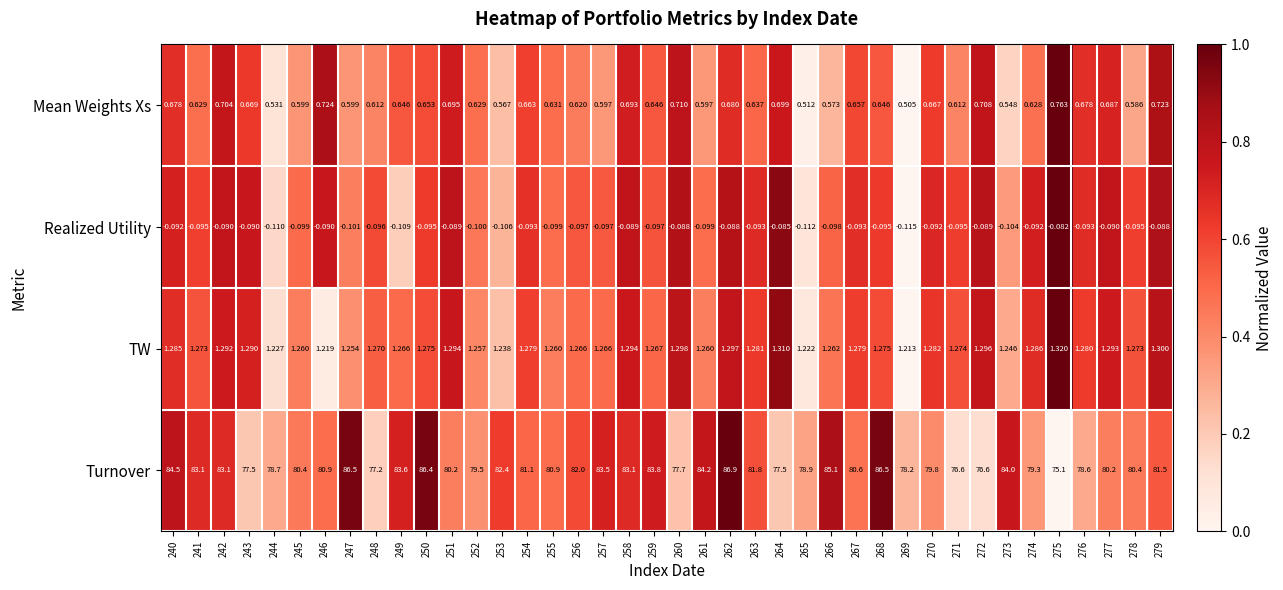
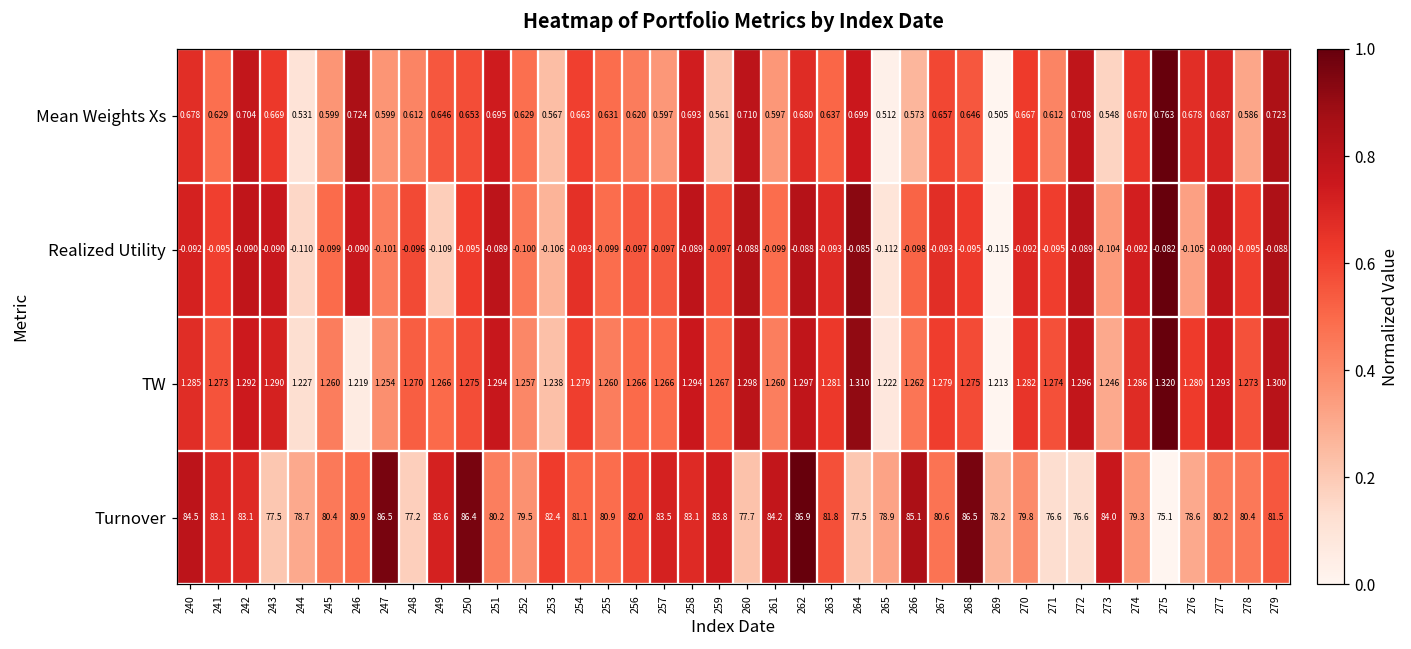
  {
    "Mean Weights Xs": {
      "240": 0.678,
      "241": 0.629,
      "242": 0.704,
      "243": 0.669,
      "244": 0.531,
      "245": 0.599,
      "246": 0.724,
      "247": 0.599,
      "248": 0.612,
      "249": 0.646,
      "250": 0.653,
      "251": 0.695,
      "252": 0.629,
      "253": 0.567,
      "254": 0.663,
      "255": 0.631,
      "256": 0.620,
      "257": 0.597,
      "258": 0.693,
-     "259": 0.646,
+     "259": 0.561,
      "260": 0.710,
      "261": 0.597,
      "262": 0.680,
      "263": 0.637,
      "264": 0.699,
      "265": 0.512,
      "266": 0.573,
      "267": 0.657,
      "268": 0.646,
      "269": 0.505,
      "270": 0.667,
      "271": 0.612,
      "272": 0.708,
      "273": 0.548,
-     "274": 0.628,
+     "274": 0.670,
      "275": 0.763,
      "276": 0.678,
      "277": 0.687,
      "278": 0.586,
      "279": 0.723
    },
    "Realized Utility": {
      "240": -0.092,
      "241": -0.095,
      "242": -0.090,
      "243": -0.090,
      "244": -0.110,
      "245": -0.099,
      "246": -0.090,
      "247": -0.101,
      "248": -0.096,
      "249": -0.109,
      "250": -0.095,
      "251": -0.089,
      "252": -0.100,
      "253": -0.106,
      "254": -0.093,
      "255": -0.099,
      "256": -0.097,
      "257": -0.097,
      "258": -0.089,
      "259": -0.097,
      "260": -0.088,
      "261": -0.099,
      "262": -0.088,
      "263": -0.093,
      "264": -0.085,
      "265": -0.112,
      "266": -0.098,
      "267": -0.093,
      "268": -0.095,
      "269": -0.115,
      "270": -0.092,
      "271": -0.095,
      "272": -0.089,
      "273": -0.104,
      "274": -0.092,
      "275": -0.082,
-     "276": -0.093,
+     "276": -0.105,
      "277": -0.090,
      "278": -0.095,
      "279": -0.088
    },
    "TW": {
      "240": 1.285,
      "241": 1.273,
      "242": 1.292,
      "243": 1.290,
      "244": 1.227,
      "245": 1.260,
      "246": 1.219,
      "247": 1.254,
      "248": 1.270,
      "249": 1.266,
      "250": 1.275,
      "251": 1.294,
      "252": 1.257,
      "253": 1.238,
      "254": 1.279,
      "255": 1.260,
      "256": 1.266,
      "257": 1.266,
      "258": 1.294,
      "259": 1.267,
      "260": 1.298,
      "261": 1.260,
      "262": 1.297,
      "263": 1.281,
      "264": 1.310,
      "265": 1.222,
      "266": 1.262,
      "267": 1.279,
      "268": 1.275,
      "269": 1.213,
      "270": 1.282,
      "271": 1.274,
      "272": 1.296,
      "273": 1.246,
      "274": 1.286,
      "275": 1.320,
      "276": 1.280,
      "277": 1.293,
      "278": 1.273,
      "279": 1.300
    },
    "Turnover": {
      "240": 84.5,
      "241": 83.1,
      "242": 83.1,
      "243": 77.5,
      "244": 78.7,
      "245": 80.4,
      "246": 80.9,
      "247": 86.5,
      "248": 77.2,
      "249": 83.6,
      "250": 86.4,
      "251": 80.2,
      "252": 79.5,
      "253": 82.4,
      "254": 81.1,
      "255": 80.9,
      "256": 82.0,
      "257": 83.5,
      "258": 83.1,
      "259": 83.8,
      "260": 77.7,
      "261": 84.2,
      "262": 86.9,
      "263": 81.8,
      "264": 77.5,
      "265": 78.9,
      "266": 85.1,
      "267": 80.6,
      "268": 86.5,
      "269": 78.2,
      "270": 79.8,
      "271": 76.6,
      "272": 76.6,
      "273": 84.0,
      "274": 79.3,
      "275": 75.1,
      "276": 78.6,
      "277": 80.2,
      "278": 80.4,
      "279": 81.5
    }
  }
